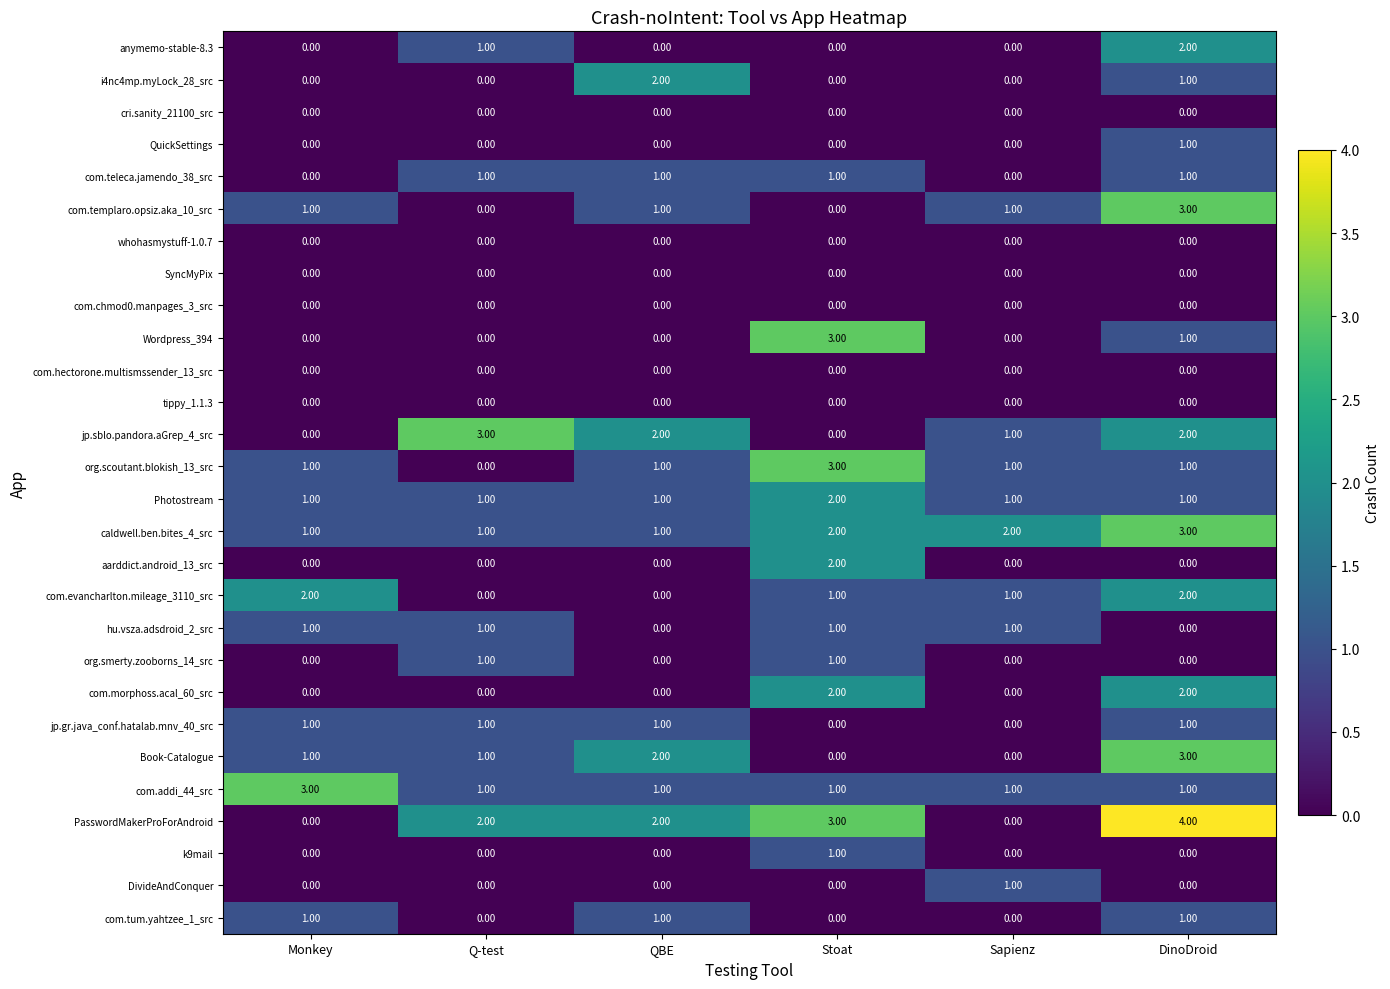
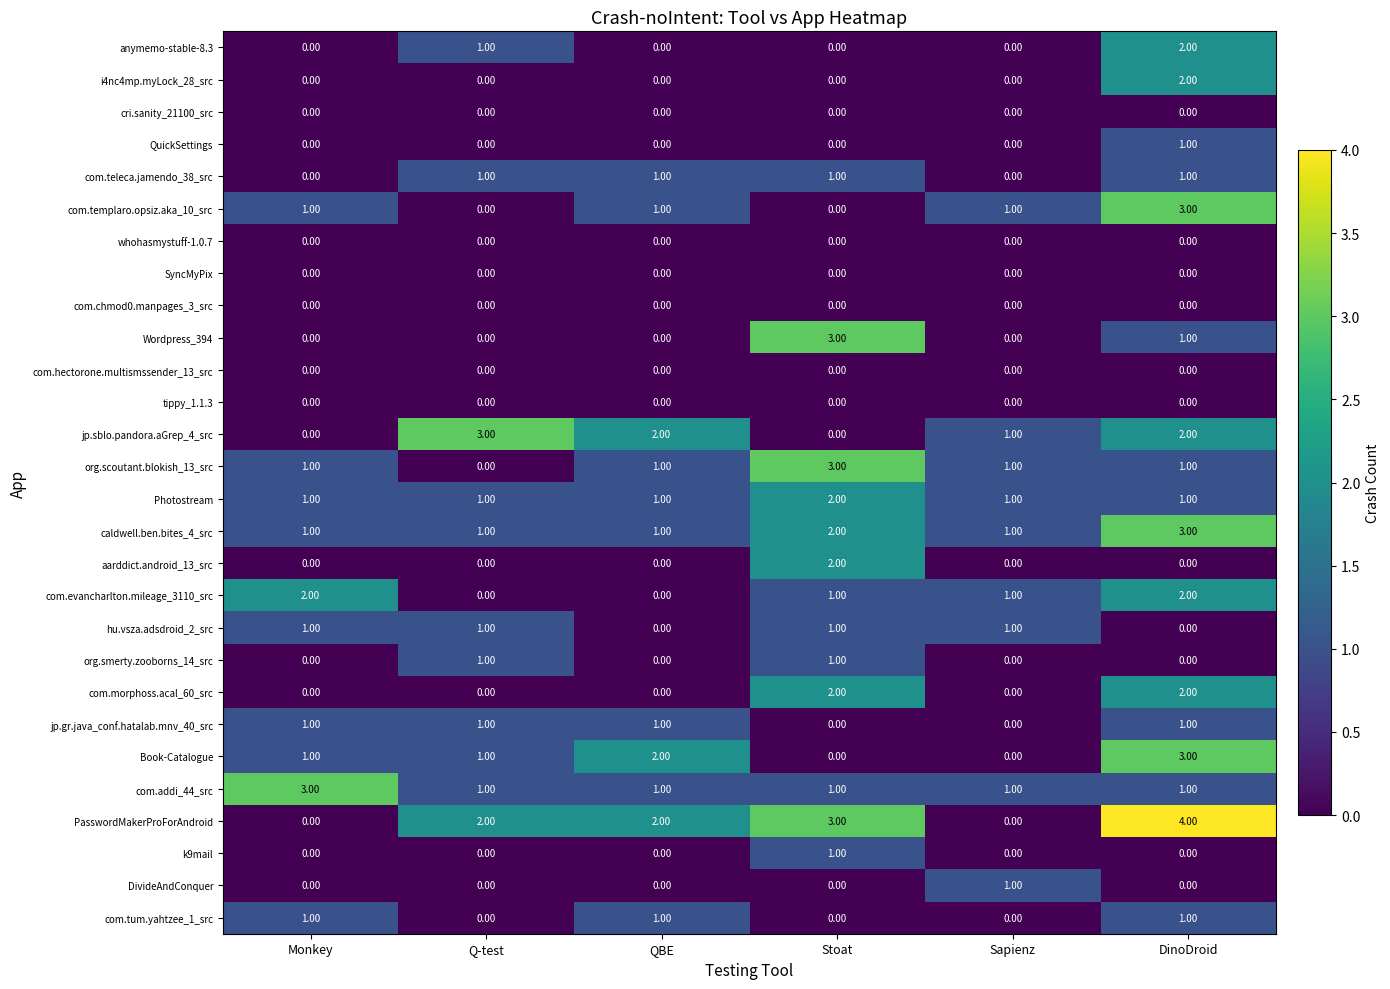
  {
    "anymemo-stable-8.3": {
      "Monkey": 0.00,
      "Q-test": 1.00,
      "QBE": 0.00,
      "Stoat": 0.00,
      "Sapienz": 0.00,
      "DinoDroid": 2.00
    },
    "i4nc4mp.myLock_28_src": {
      "Monkey": 0.00,
      "Q-test": 0.00,
-     "QBE": 2.00,
+     "QBE": 0.00,
      "Stoat": 0.00,
      "Sapienz": 0.00,
-     "DinoDroid": 1.00
+     "DinoDroid": 2.00
    },
    "cri.sanity_21100_src": {
      "Monkey": 0.00,
      "Q-test": 0.00,
      "QBE": 0.00,
      "Stoat": 0.00,
      "Sapienz": 0.00,
      "DinoDroid": 0.00
    },
    "QuickSettings": {
      "Monkey": 0.00,
      "Q-test": 0.00,
      "QBE": 0.00,
      "Stoat": 0.00,
      "Sapienz": 0.00,
      "DinoDroid": 1.00
    },
    "com.teleca.jamendo_38_src": {
      "Monkey": 0.00,
      "Q-test": 1.00,
      "QBE": 1.00,
      "Stoat": 1.00,
      "Sapienz": 0.00,
      "DinoDroid": 1.00
    },
    "com.templaro.opsiz.aka_10_src": {
      "Monkey": 1.00,
      "Q-test": 0.00,
      "QBE": 1.00,
      "Stoat": 0.00,
      "Sapienz": 1.00,
      "DinoDroid": 3.00
    },
    "whohasmystuff-1.0.7": {
      "Monkey": 0.00,
      "Q-test": 0.00,
      "QBE": 0.00,
      "Stoat": 0.00,
      "Sapienz": 0.00,
      "DinoDroid": 0.00
    },
    "SyncMyPix": {
      "Monkey": 0.00,
      "Q-test": 0.00,
      "QBE": 0.00,
      "Stoat": 0.00,
      "Sapienz": 0.00,
      "DinoDroid": 0.00
    },
    "com.chmod0.manpages_3_src": {
      "Monkey": 0.00,
      "Q-test": 0.00,
      "QBE": 0.00,
      "Stoat": 0.00,
      "Sapienz": 0.00,
      "DinoDroid": 0.00
    },
    "Wordpress_394": {
      "Monkey": 0.00,
      "Q-test": 0.00,
      "QBE": 0.00,
      "Stoat": 3.00,
      "Sapienz": 0.00,
      "DinoDroid": 1.00
    },
    "com.hectorone.multismssender_13_src": {
      "Monkey": 0.00,
      "Q-test": 0.00,
      "QBE": 0.00,
      "Stoat": 0.00,
      "Sapienz": 0.00,
      "DinoDroid": 0.00
    },
    "tippy_1.1.3": {
      "Monkey": 0.00,
      "Q-test": 0.00,
      "QBE": 0.00,
      "Stoat": 0.00,
      "Sapienz": 0.00,
      "DinoDroid": 0.00
    },
    "jp.sblo.pandora.aGrep_4_src": {
      "Monkey": 0.00,
      "Q-test": 3.00,
      "QBE": 2.00,
      "Stoat": 0.00,
      "Sapienz": 1.00,
      "DinoDroid": 2.00
    },
    "org.scoutant.blokish_13_src": {
      "Monkey": 1.00,
      "Q-test": 0.00,
      "QBE": 1.00,
      "Stoat": 3.00,
      "Sapienz": 1.00,
      "DinoDroid": 1.00
    },
    "Photostream": {
      "Monkey": 1.00,
      "Q-test": 1.00,
      "QBE": 1.00,
      "Stoat": 2.00,
      "Sapienz": 1.00,
      "DinoDroid": 1.00
    },
    "caldwell.ben.bites_4_src": {
      "Monkey": 1.00,
      "Q-test": 1.00,
      "QBE": 1.00,
      "Stoat": 2.00,
-     "Sapienz": 2.00,
+     "Sapienz": 1.00,
      "DinoDroid": 3.00
    },
    "aarddict.android_13_src": {
      "Monkey": 0.00,
      "Q-test": 0.00,
      "QBE": 0.00,
      "Stoat": 2.00,
      "Sapienz": 0.00,
      "DinoDroid": 0.00
    },
    "com.evancharlton.mileage_3110_src": {
      "Monkey": 2.00,
      "Q-test": 0.00,
      "QBE": 0.00,
      "Stoat": 1.00,
      "Sapienz": 1.00,
      "DinoDroid": 2.00
    },
    "hu.vsza.adsdroid_2_src": {
      "Monkey": 1.00,
      "Q-test": 1.00,
      "QBE": 0.00,
      "Stoat": 1.00,
      "Sapienz": 1.00,
      "DinoDroid": 0.00
    },
    "org.smerty.zooborns_14_src": {
      "Monkey": 0.00,
      "Q-test": 1.00,
      "QBE": 0.00,
      "Stoat": 1.00,
      "Sapienz": 0.00,
      "DinoDroid": 0.00
    },
    "com.morphoss.acal_60_src": {
      "Monkey": 0.00,
      "Q-test": 0.00,
      "QBE": 0.00,
      "Stoat": 2.00,
      "Sapienz": 0.00,
      "DinoDroid": 2.00
    },
    "jp.gr.java_conf.hatalab.mnv_40_src": {
      "Monkey": 1.00,
      "Q-test": 1.00,
      "QBE": 1.00,
      "Stoat": 0.00,
      "Sapienz": 0.00,
      "DinoDroid": 1.00
    },
    "Book-Catalogue": {
      "Monkey": 1.00,
      "Q-test": 1.00,
      "QBE": 2.00,
      "Stoat": 0.00,
      "Sapienz": 0.00,
      "DinoDroid": 3.00
    },
    "com.addi_44_src": {
      "Monkey": 3.00,
      "Q-test": 1.00,
      "QBE": 1.00,
      "Stoat": 1.00,
      "Sapienz": 1.00,
      "DinoDroid": 1.00
    },
    "PasswordMakerProForAndroid": {
      "Monkey": 0.00,
      "Q-test": 2.00,
      "QBE": 2.00,
      "Stoat": 3.00,
      "Sapienz": 0.00,
      "DinoDroid": 4.00
    },
    "k9mail": {
      "Monkey": 0.00,
      "Q-test": 0.00,
      "QBE": 0.00,
      "Stoat": 1.00,
      "Sapienz": 0.00,
      "DinoDroid": 0.00
    },
    "DivideAndConquer": {
      "Monkey": 0.00,
      "Q-test": 0.00,
      "QBE": 0.00,
      "Stoat": 0.00,
      "Sapienz": 1.00,
      "DinoDroid": 0.00
    },
    "com.tum.yahtzee_1_src": {
      "Monkey": 1.00,
      "Q-test": 0.00,
      "QBE": 1.00,
      "Stoat": 0.00,
      "Sapienz": 0.00,
      "DinoDroid": 1.00
    }
  }
